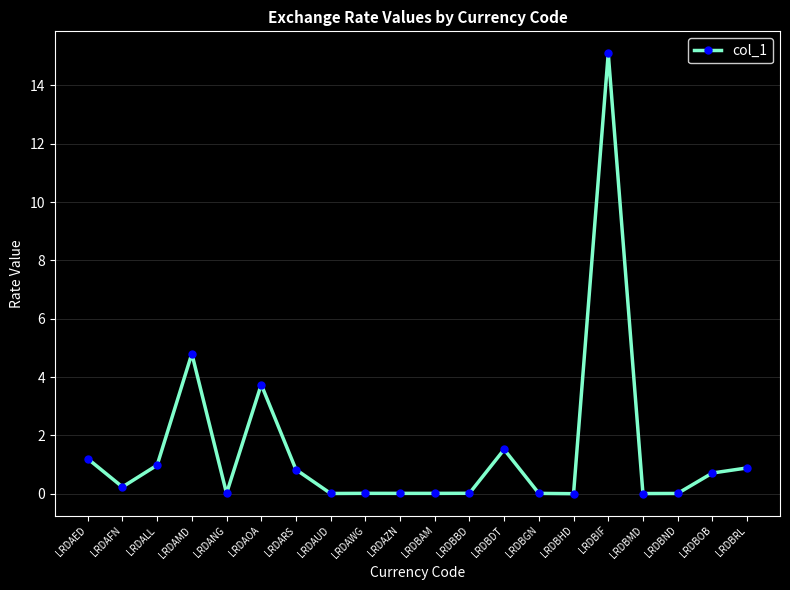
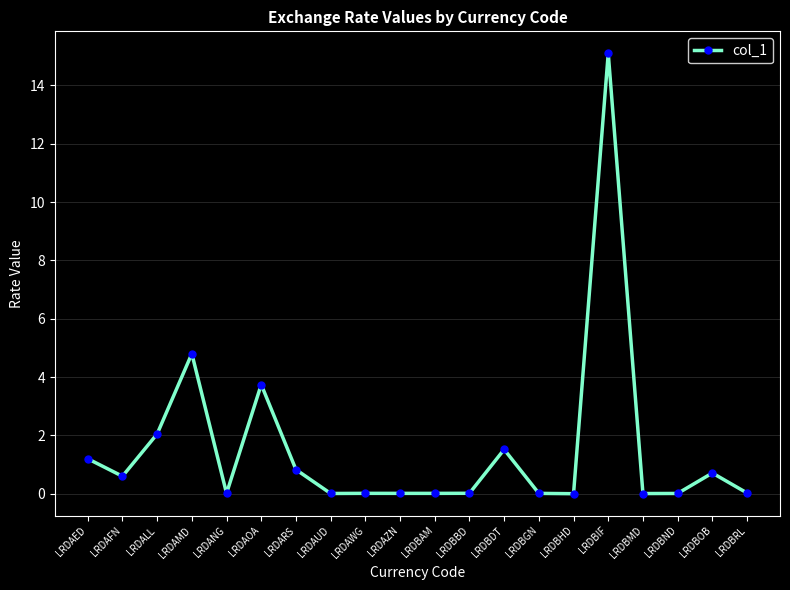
  {
    "LRDAED": 1.2,
-   "LRDAFN": 0.2,
-   "LRDALL": 1.0,
+   "LRDAFN": 0.6,
+   "LRDALL": 2.1,
    "LRDAMD": 4.8,
    "LRDANG": 0.0,
    "LRDAOA": 3.7,
    "LRDARS": 0.8,
    "LRDAUD": 0.0,
    "LRDAWG": 0.0,
    "LRDAZN": 0.0,
    "LRDBAM": 0.0,
    "LRDBBD": 0.0,
    "LRDBDT": 1.5,
    "LRDBGN": 0.0,
    "LRDBHD": 0.0,
    "LRDBIF": 15.1,
    "LRDBMD": 0.0,
    "LRDBND": 0.0,
    "LRDBOB": 0.7,
-   "LRDBRL": 0.9
+   "LRDBRL": 0.0
  }
